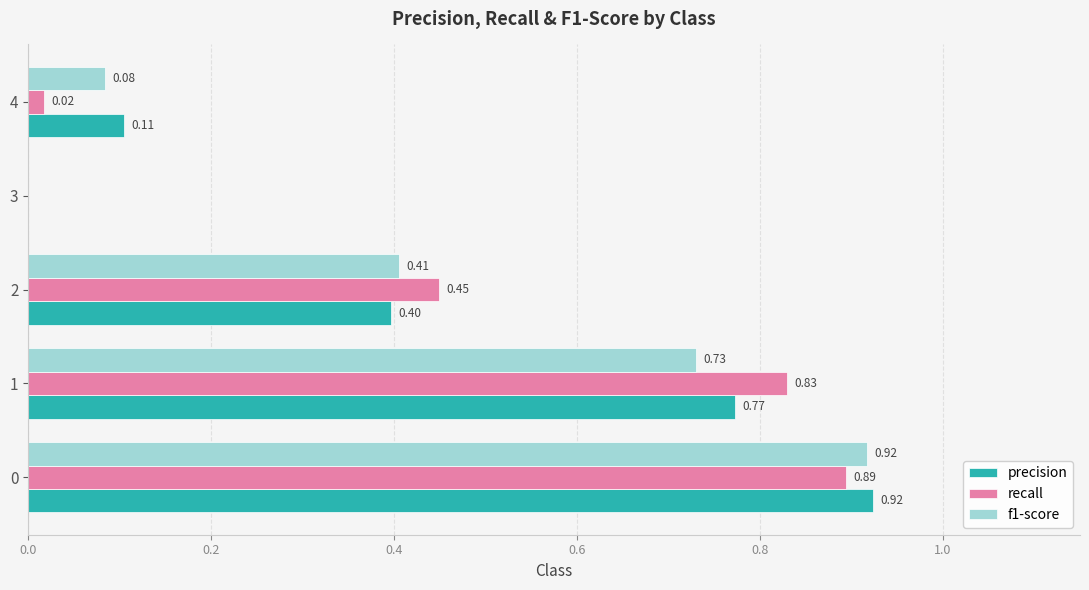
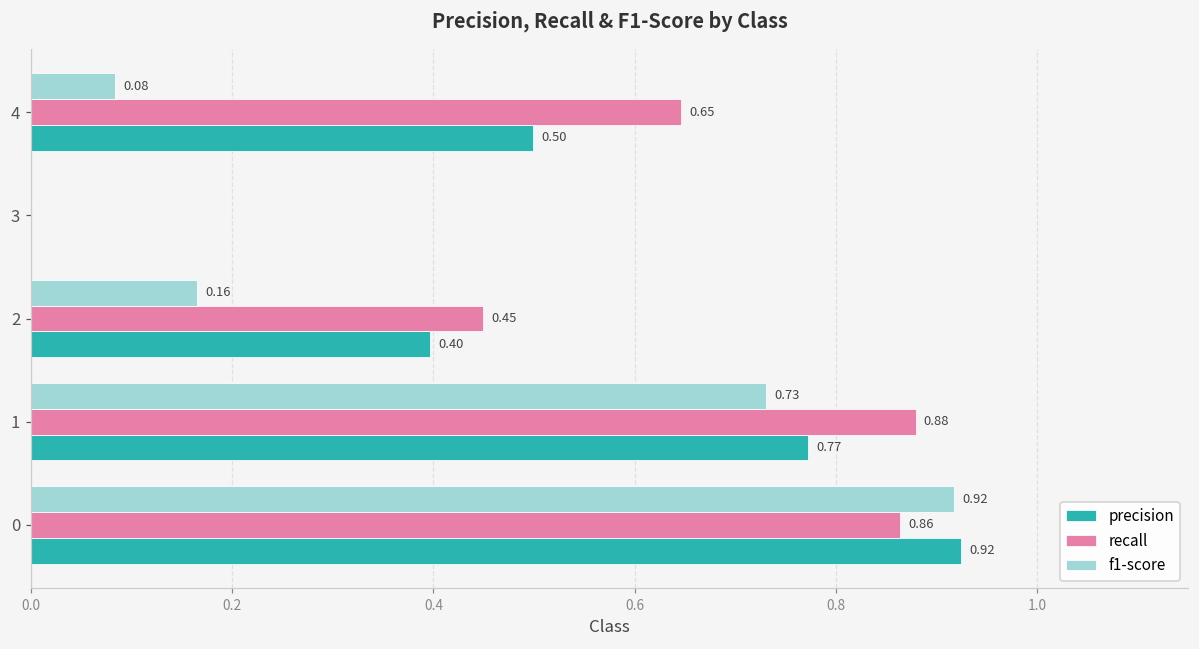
  {
    "precision": {
-     "4": 0.11,
+     "4": 0.50,
      "2": 0.40,
      "1": 0.77,
      "0": 0.92
    },
    "recall": {
-     "4": 0.02,
+     "4": 0.65,
      "2": 0.45,
-     "1": 0.83,
-     "0": 0.89
+     "1": 0.88,
+     "0": 0.86
    },
    "f1-score": {
      "4": 0.08,
-     "2": 0.41,
+     "2": 0.16,
      "1": 0.73,
      "0": 0.92
    }
  }
